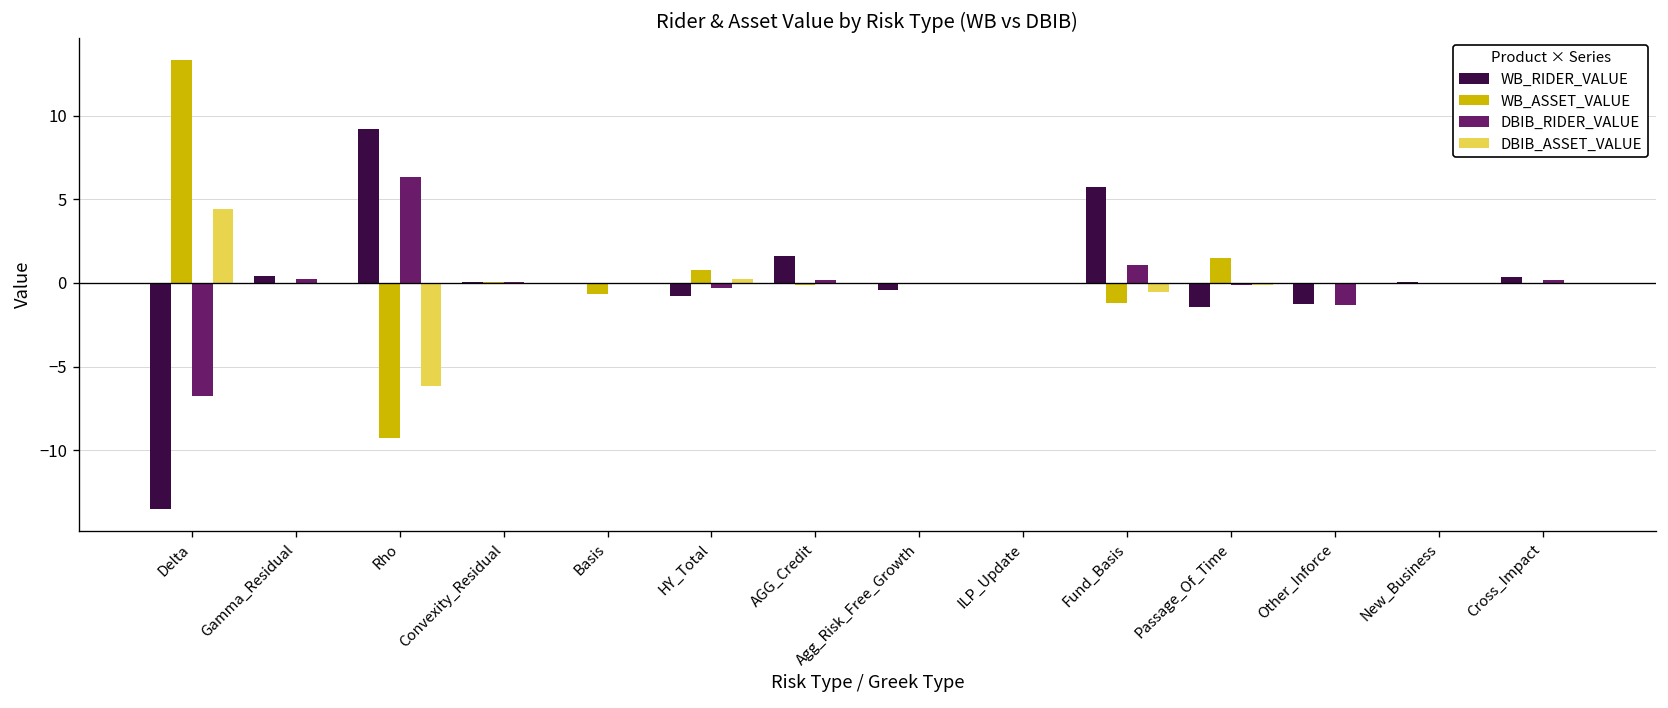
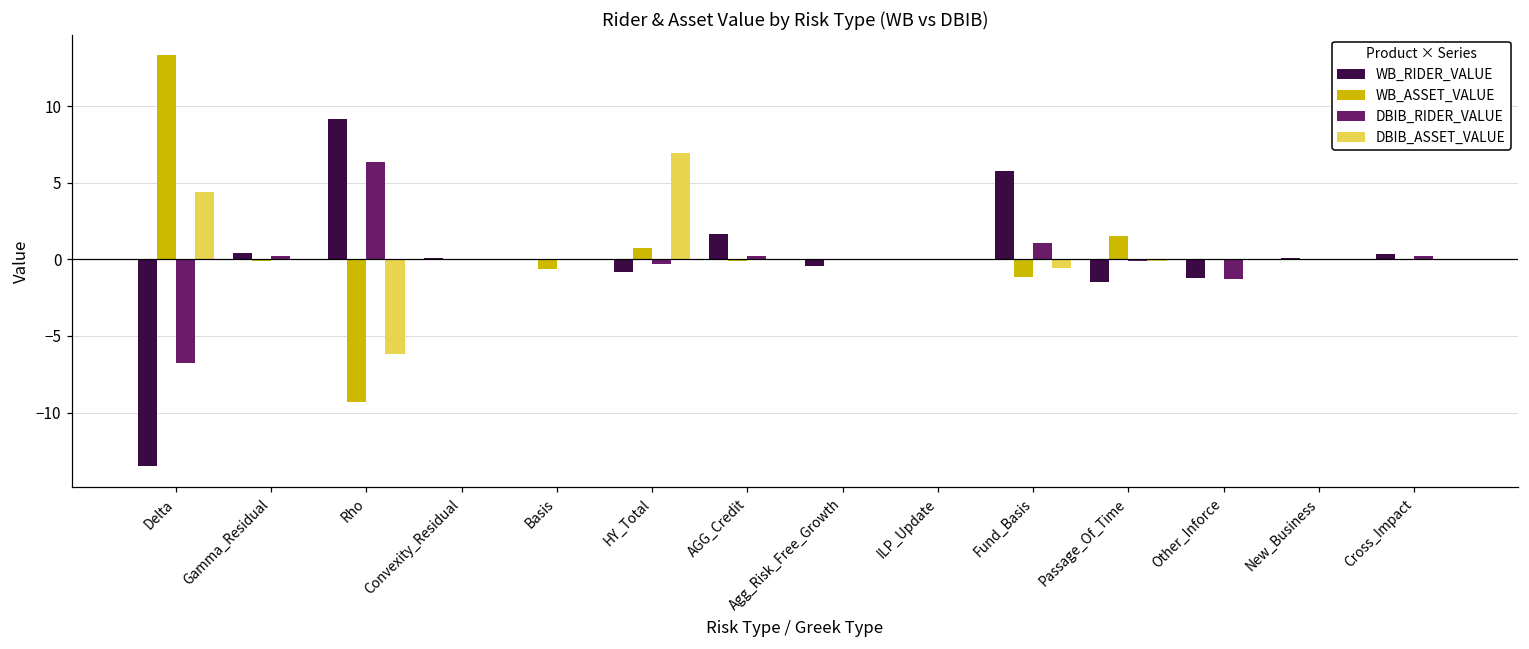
  {
    "WB_RIDER_VALUE": {
      "Delta": -13.5,
      "Gamma_Residual": 0.4,
      "Rho": 9.2,
      "Basis": 0.0,
      "HY_Total": -0.8,
      "AGG_Credit": 1.6,
      "Agg_Risk_Free_Growth": -0.4,
      "ILP_Update": 0.0,
      "Fund_Basis": 5.7,
      "Passage_Of_Time": -1.5,
      "Other_Inforce": -1.2,
      "Cross_Impact": 0.3
    },
    "WB_ASSET_VALUE": {
      "Delta": 13.3,
      "Rho": -9.3,
      "Basis": -0.7,
      "HY_Total": 0.7,
      "Agg_Risk_Free_Growth": 0.0,
      "ILP_Update": 0.0,
      "Fund_Basis": -1.2,
      "Passage_Of_Time": 1.5,
      "Other_Inforce": 0.0,
      "New_Business": 0.0
    },
    "DBIB_RIDER_VALUE": {
      "Delta": -6.7,
      "Gamma_Residual": 0.2,
      "Rho": 6.3,
      "Basis": 0.0,
      "HY_Total": -0.3,
      "AGG_Credit": 0.2,
      "ILP_Update": 0.0,
      "Fund_Basis": 1.1,
      "Other_Inforce": -1.3,
      "Cross_Impact": 0.2
    },
    "DBIB_ASSET_VALUE": {
      "Delta": 4.4,
      "Rho": -6.2,
-     "HY_Total": 0.2,
+     "HY_Total": 7.0,
      "AGG_Credit": 0.0,
      "Agg_Risk_Free_Growth": 0.0,
      "ILP_Update": 0.0,
      "Fund_Basis": -0.5,
      "Other_Inforce": 0.0,
      "New_Business": 0.0
    }
  }
